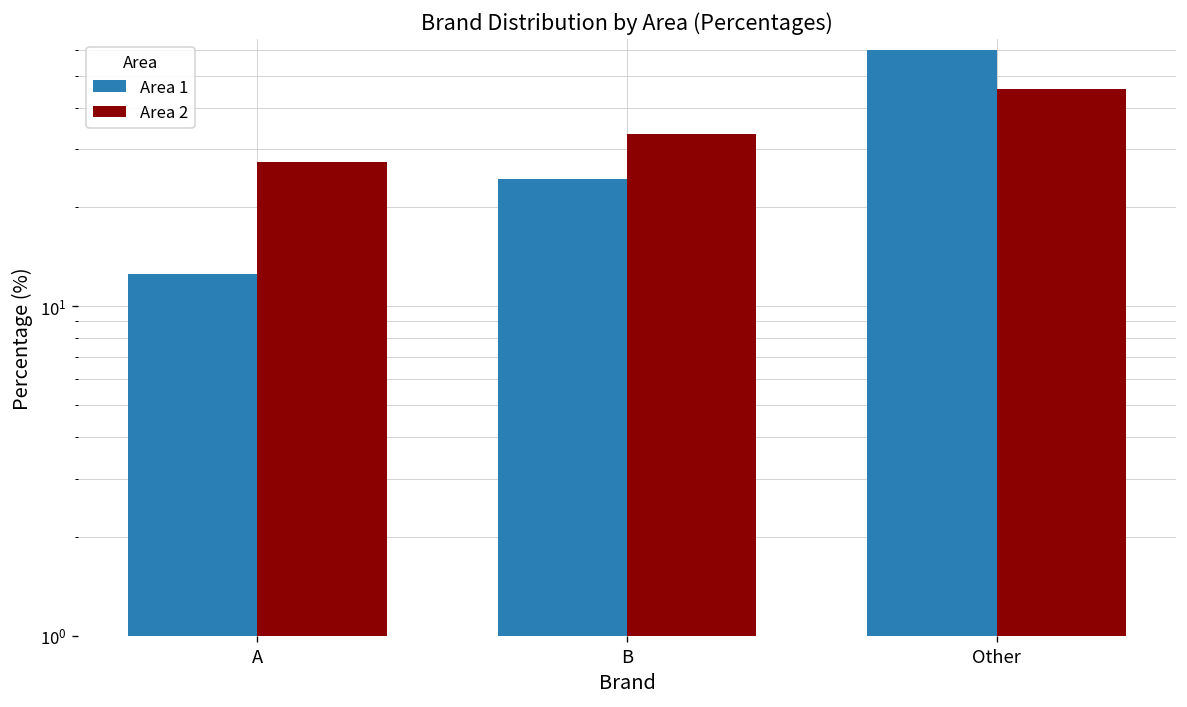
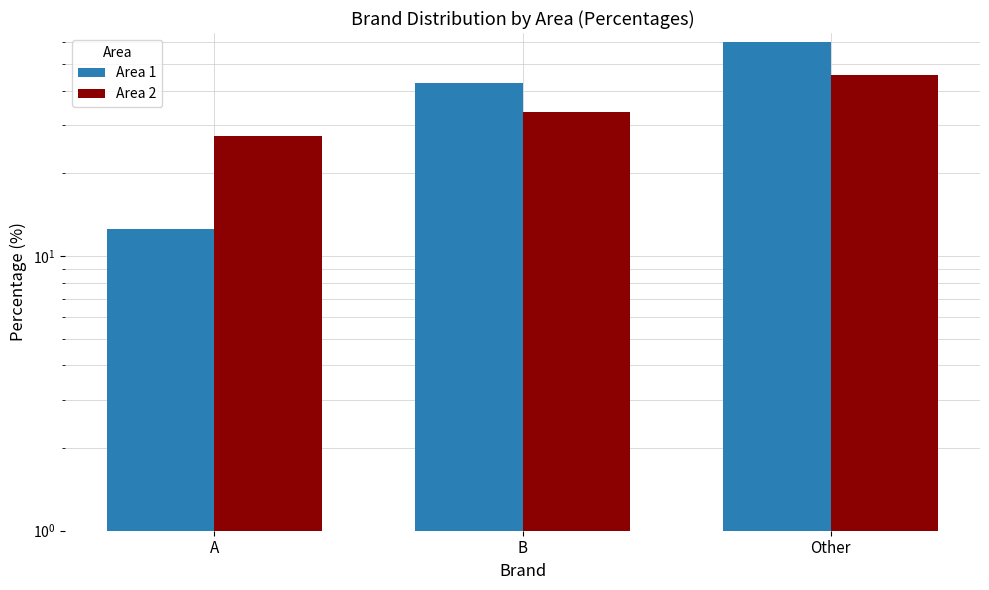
  {
    "Area 1": {
      "A": 13,
-     "B": 24,
+     "B": 43,
      "Other": 60
    },
    "Area 2": {
      "A": 27,
      "B": 33,
      "Other": 46
    }
  }
